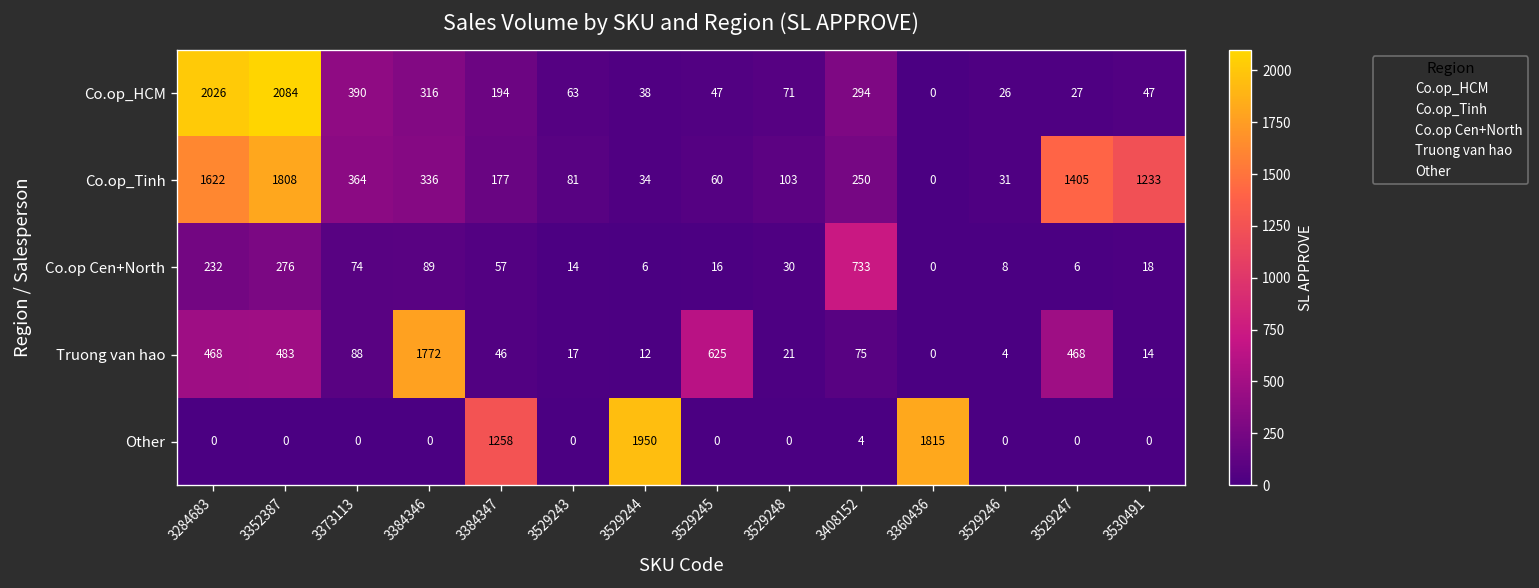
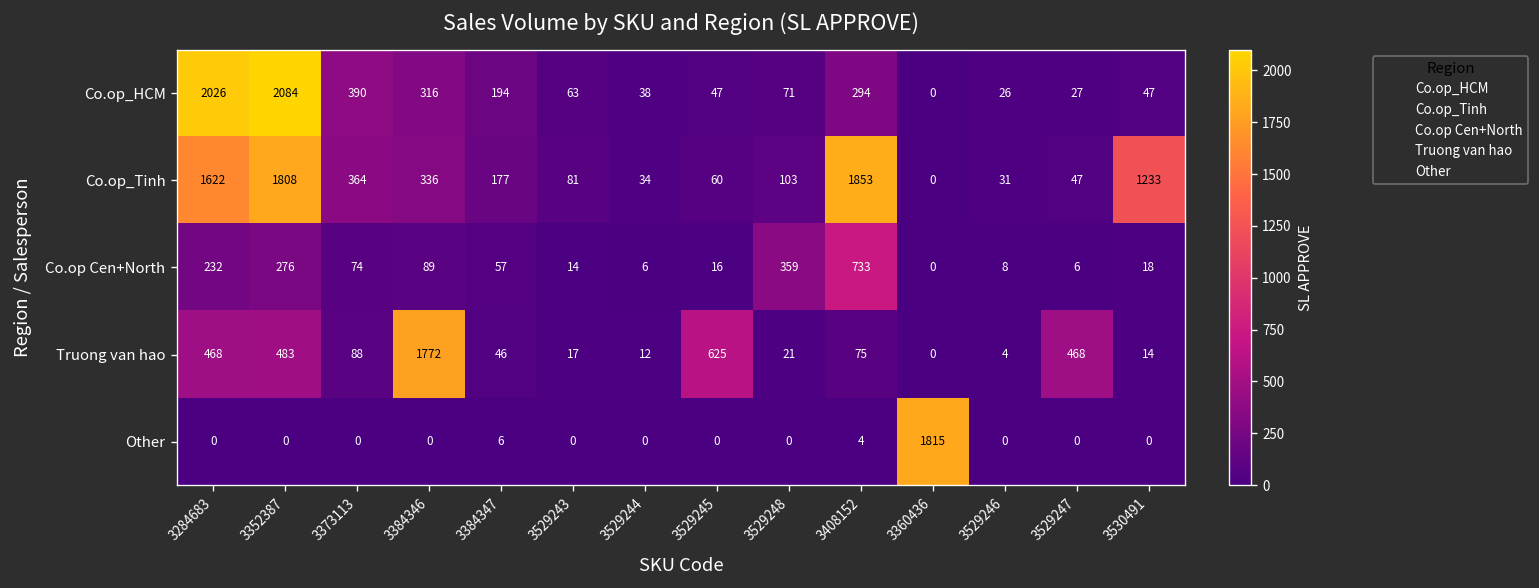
  {
    "Co.op_HCM": {
      "3284683": 2026,
      "3352387": 2084,
      "3373113": 390,
      "3384346": 316,
      "3384347": 194,
      "3529243": 63,
      "3529244": 38,
      "3529245": 47,
      "3529248": 71,
      "3408152": 294,
      "3360436": 0,
      "3529246": 26,
      "3529247": 27,
      "3530491": 47
    },
    "Co.op_Tinh": {
      "3284683": 1622,
      "3352387": 1808,
      "3373113": 364,
      "3384346": 336,
      "3384347": 177,
      "3529243": 81,
      "3529244": 34,
      "3529245": 60,
      "3529248": 103,
-     "3408152": 250,
+     "3408152": 1853,
      "3360436": 0,
      "3529246": 31,
-     "3529247": 1405,
+     "3529247": 47,
      "3530491": 1233
    },
    "Co.op Cen+North": {
      "3284683": 232,
      "3352387": 276,
      "3373113": 74,
      "3384346": 89,
      "3384347": 57,
      "3529243": 14,
      "3529244": 6,
      "3529245": 16,
-     "3529248": 30,
+     "3529248": 359,
      "3408152": 733,
      "3360436": 0,
      "3529246": 8,
      "3529247": 6,
      "3530491": 18
    },
    "Truong van hao": {
      "3284683": 468,
      "3352387": 483,
      "3373113": 88,
      "3384346": 1772,
      "3384347": 46,
      "3529243": 17,
      "3529244": 12,
      "3529245": 625,
      "3529248": 21,
      "3408152": 75,
      "3360436": 0,
      "3529246": 4,
      "3529247": 468,
      "3530491": 14
    },
    "Other": {
      "3284683": 0,
      "3352387": 0,
      "3373113": 0,
      "3384346": 0,
-     "3384347": 1258,
+     "3384347": 6,
      "3529243": 0,
-     "3529244": 1950,
+     "3529244": 0,
      "3529245": 0,
      "3529248": 0,
      "3408152": 4,
      "3360436": 1815,
      "3529246": 0,
      "3529247": 0,
      "3530491": 0
    }
  }
